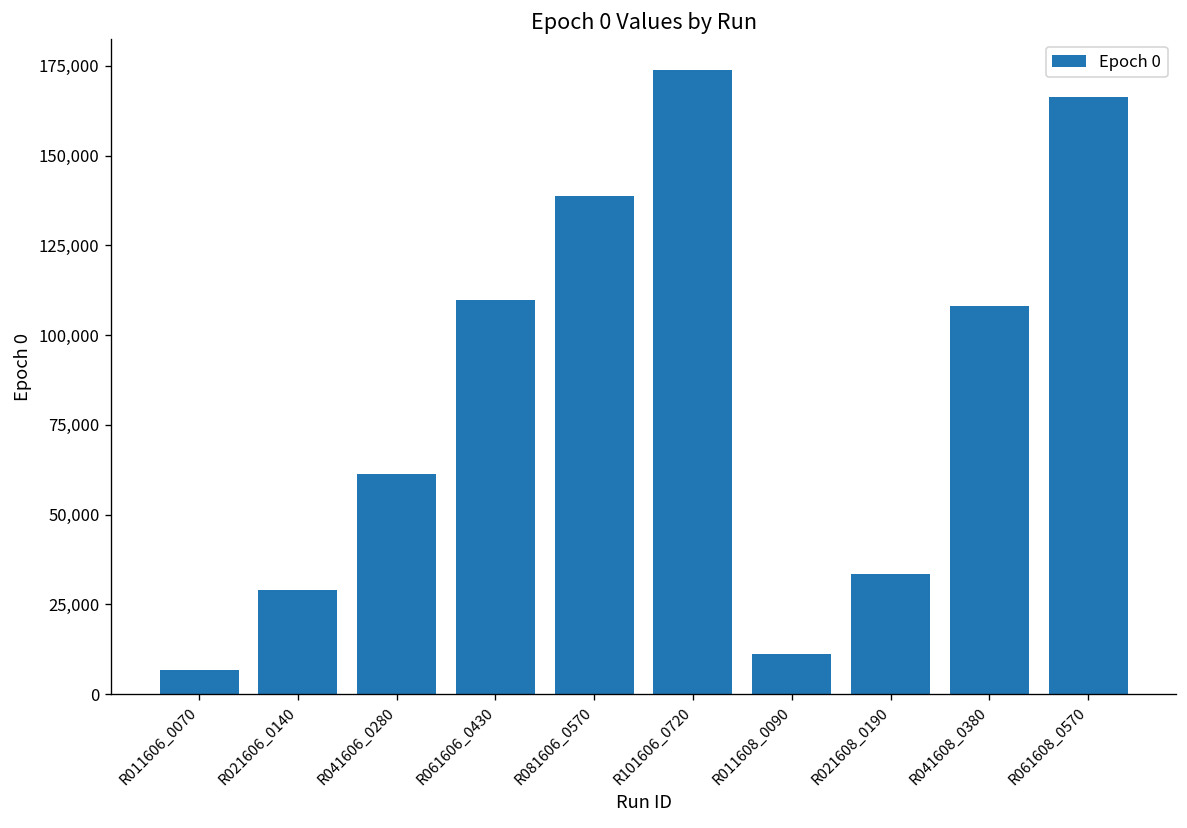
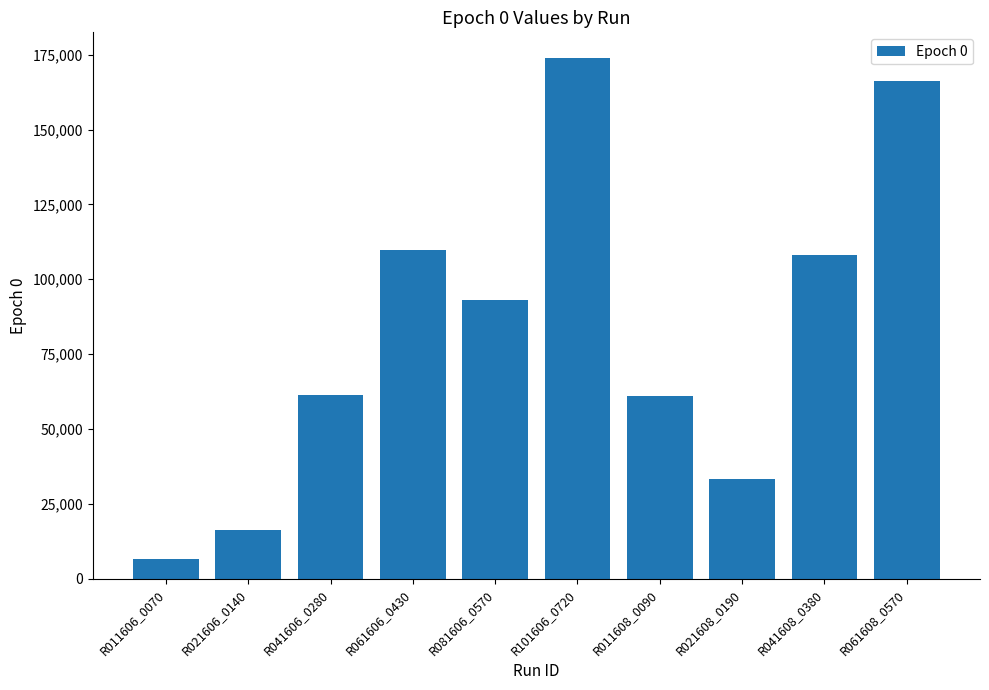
  {
    "R011606_0070": "7,000",
-   "R021606_0140": "29,000",
+   "R021606_0140": "16,000",
    "R041606_0280": "61,000",
    "R061606_0430": "110,000",
-   "R081606_0570": "139,000",
+   "R081606_0570": "93,000",
    "R101606_0720": "174,000",
-   "R011608_0090": "11,000",
+   "R011608_0090": "61,000",
    "R021608_0190": "33,000",
    "R041608_0380": "108,000",
    "R061608_0570": "166,000"
  }
